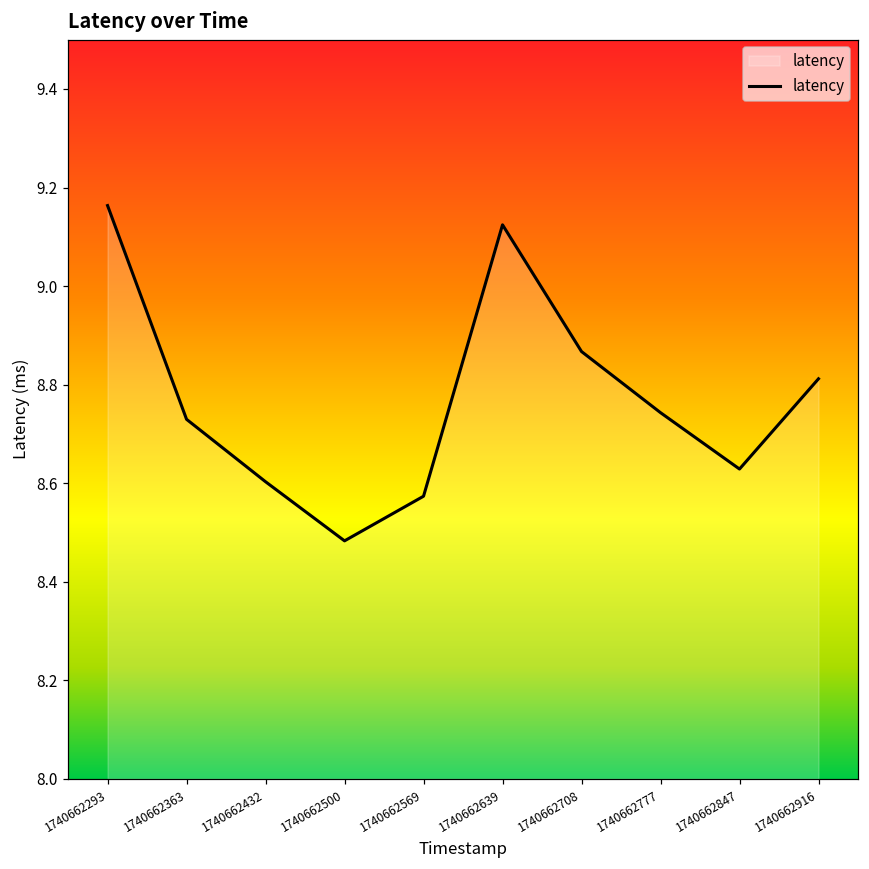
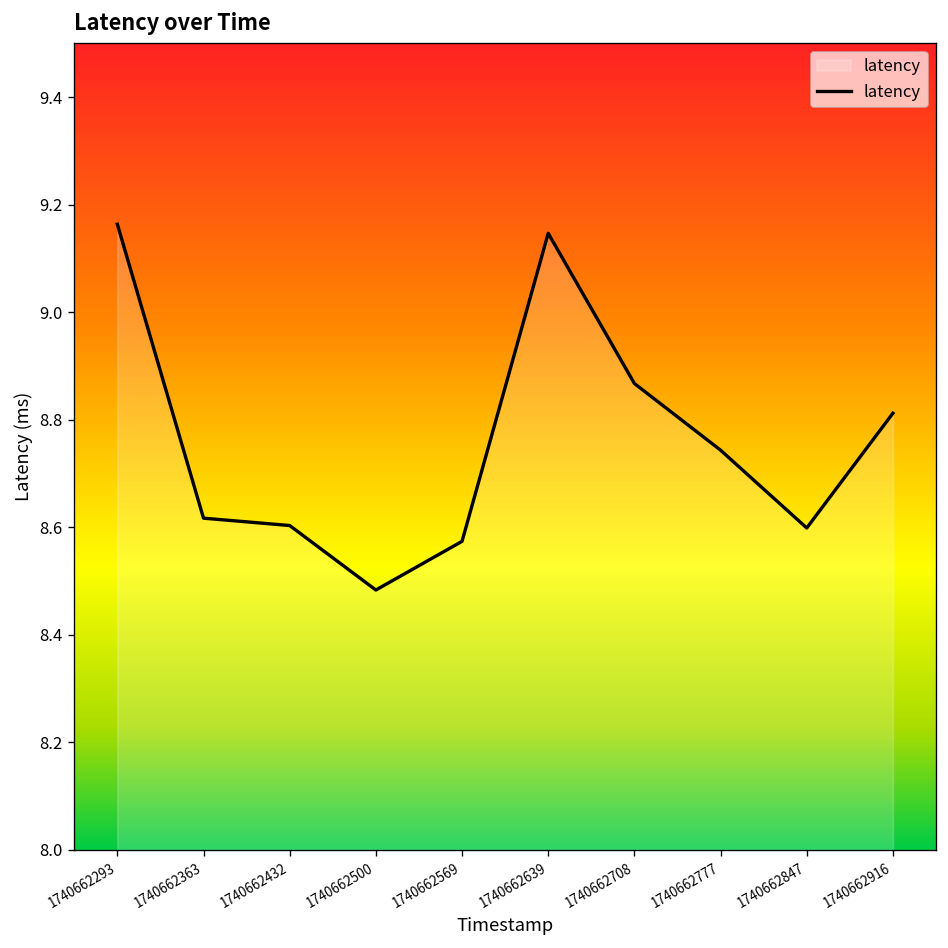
  {
    "1740662293": 9.16,
-   "1740662363": 8.73,
+   "1740662363": 8.62,
    "1740662432": 8.60,
    "1740662500": 8.48,
    "1740662569": 8.57,
-   "1740662639": 9.12,
+   "1740662639": 9.15,
    "1740662708": 8.87,
    "1740662777": 8.74,
-   "1740662847": 8.63,
+   "1740662847": 8.60,
    "1740662916": 8.81
  }
